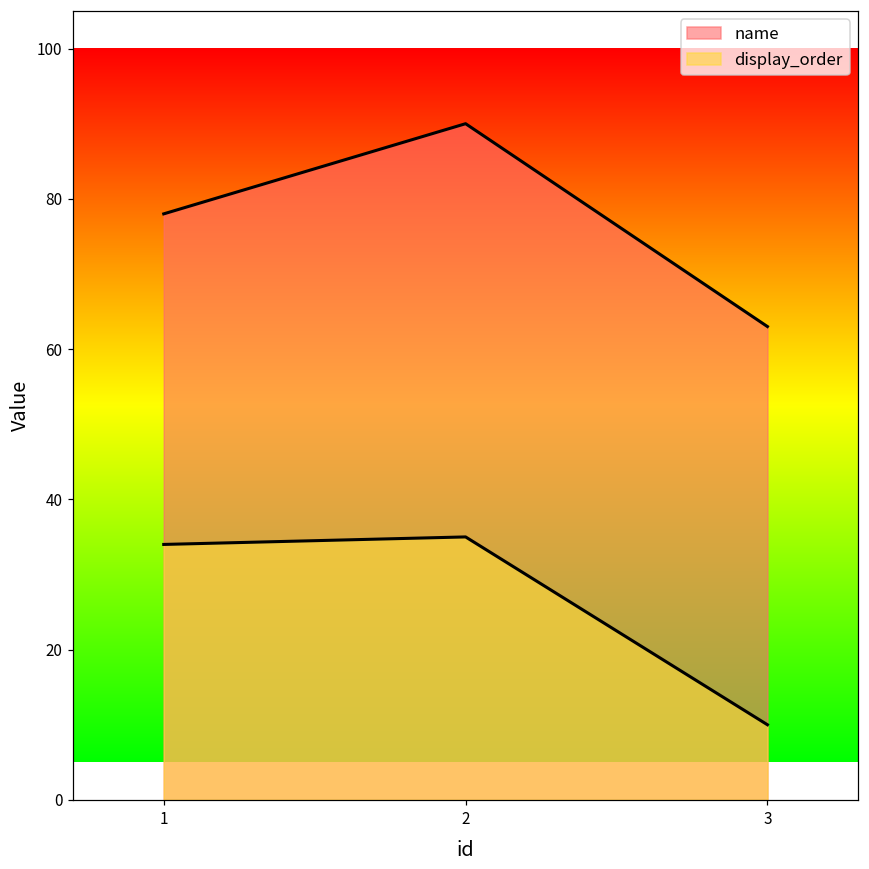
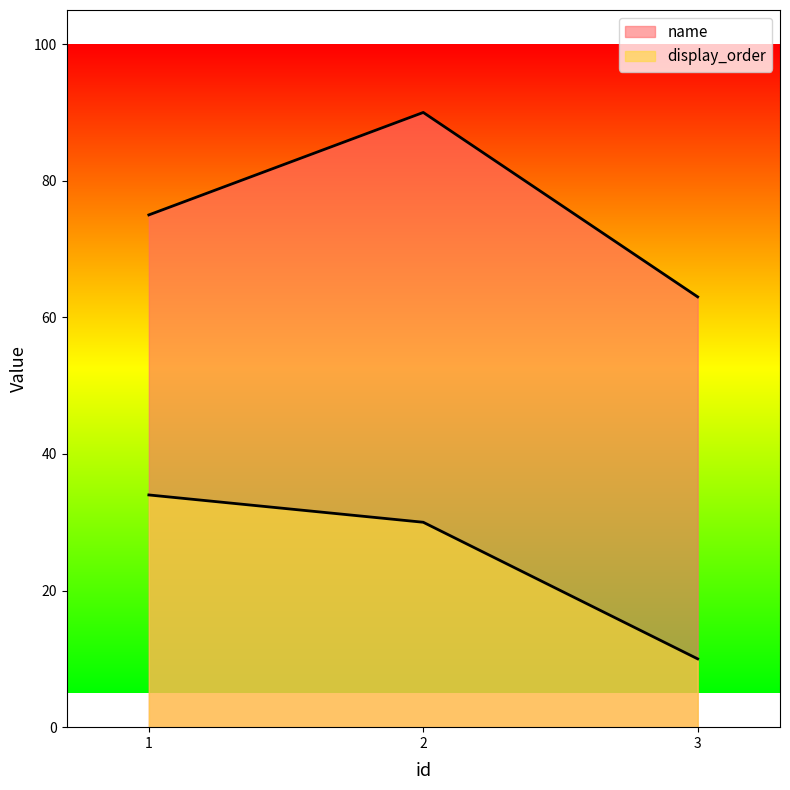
  {
    "name": {
-     "1": 78,
+     "1": 75,
      "2": 90,
      "3": 63
    },
    "display_order": {
      "1": 34,
-     "2": 35,
+     "2": 30,
      "3": 10
    }
  }
